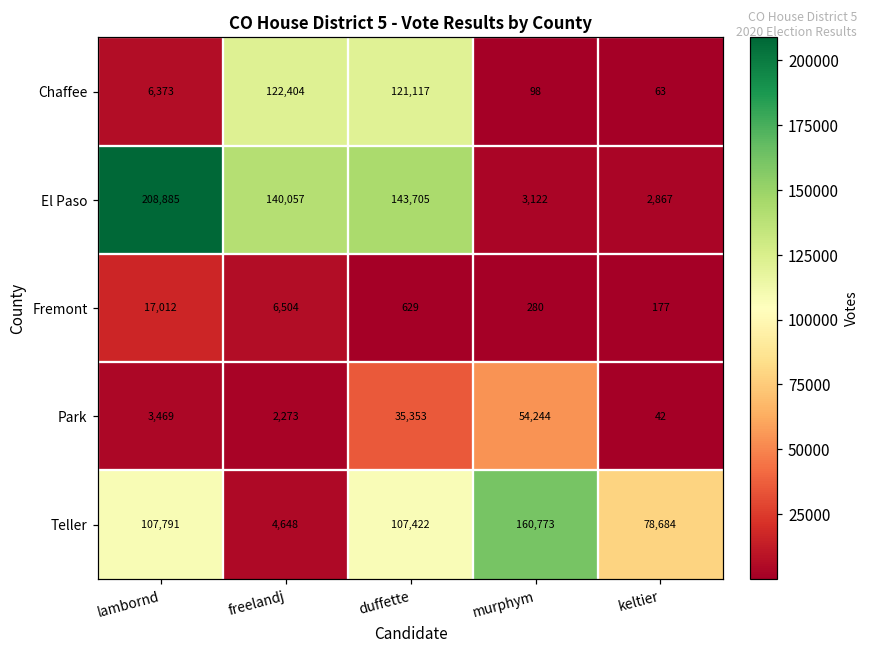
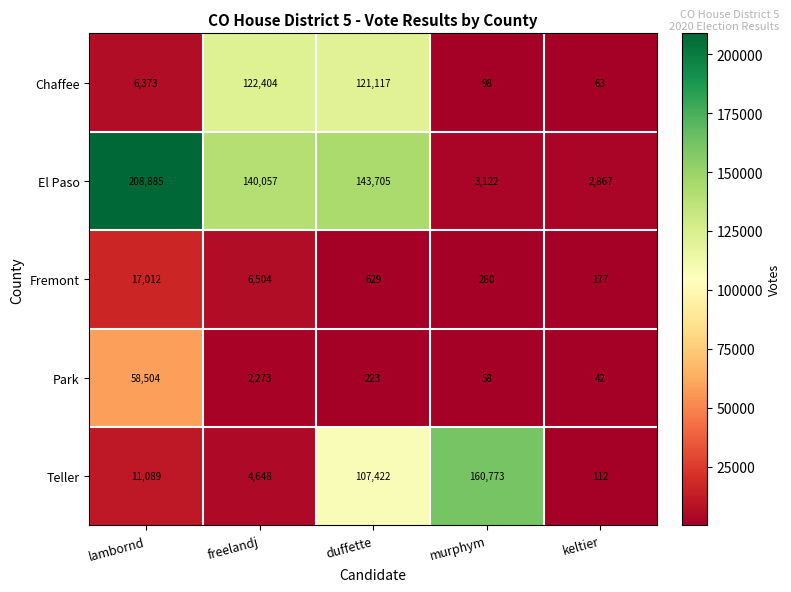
  {
    "Chaffee": {
      "lambornd": "6,373",
      "freelandj": "122,404",
      "duffette": "121,117",
      "murphym": "98",
      "keltier": "63"
    },
    "El Paso": {
      "lambornd": "208,885",
      "freelandj": "140,057",
      "duffette": "143,705",
      "murphym": "3,122",
      "keltier": "2,867"
    },
    "Fremont": {
      "lambornd": "17,012",
      "freelandj": "6,504",
      "duffette": "629",
      "murphym": "280",
      "keltier": "177"
    },
    "Park": {
-     "lambornd": "3,469",
+     "lambornd": "58,504",
      "freelandj": "2,273",
-     "duffette": "35,353",
-     "murphym": "54,244",
+     "duffette": "223",
+     "murphym": "58",
      "keltier": "42"
    },
    "Teller": {
-     "lambornd": "107,791",
+     "lambornd": "11,089",
      "freelandj": "4,648",
      "duffette": "107,422",
      "murphym": "160,773",
-     "keltier": "78,684"
+     "keltier": "112"
    }
  }
